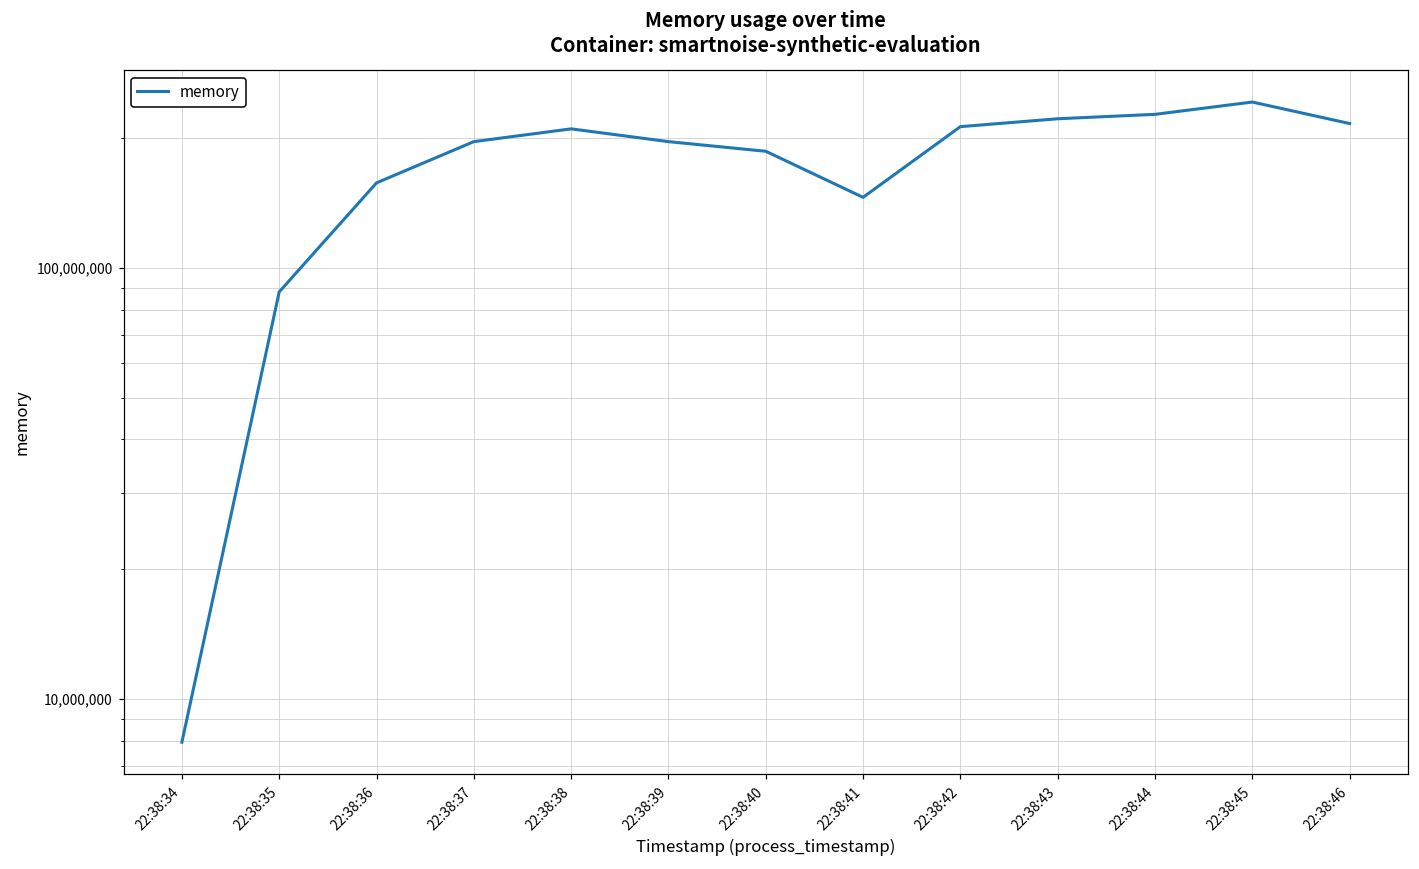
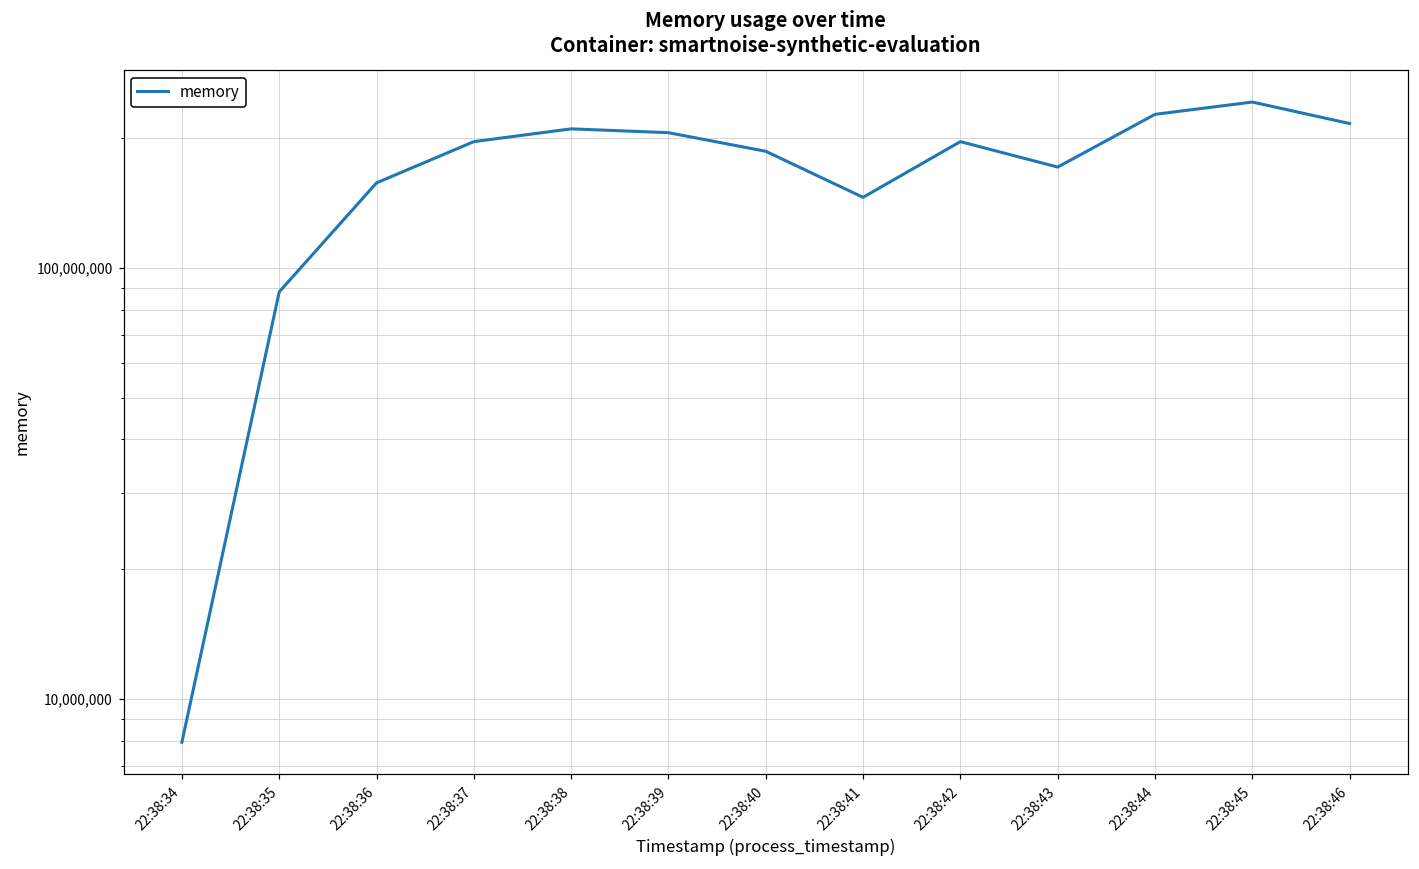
  {
    "22:38:34": "7,900,000",
    "22:38:35": "88,000,000",
    "22:38:36": "157,000,000",
    "22:38:37": "200,000,000",
    "22:38:38": "210,000,000",
-   "22:38:39": "200,000,000",
+   "22:38:39": "210,000,000",
    "22:38:40": "190,000,000",
    "22:38:41": "146,000,000",
-   "22:38:42": "210,000,000",
-   "22:38:43": "220,000,000",
+   "22:38:42": "200,000,000",
+   "22:38:43": "170,000,000",
    "22:38:44": "230,000,000",
    "22:38:45": "240,000,000",
    "22:38:46": "220,000,000"
  }
